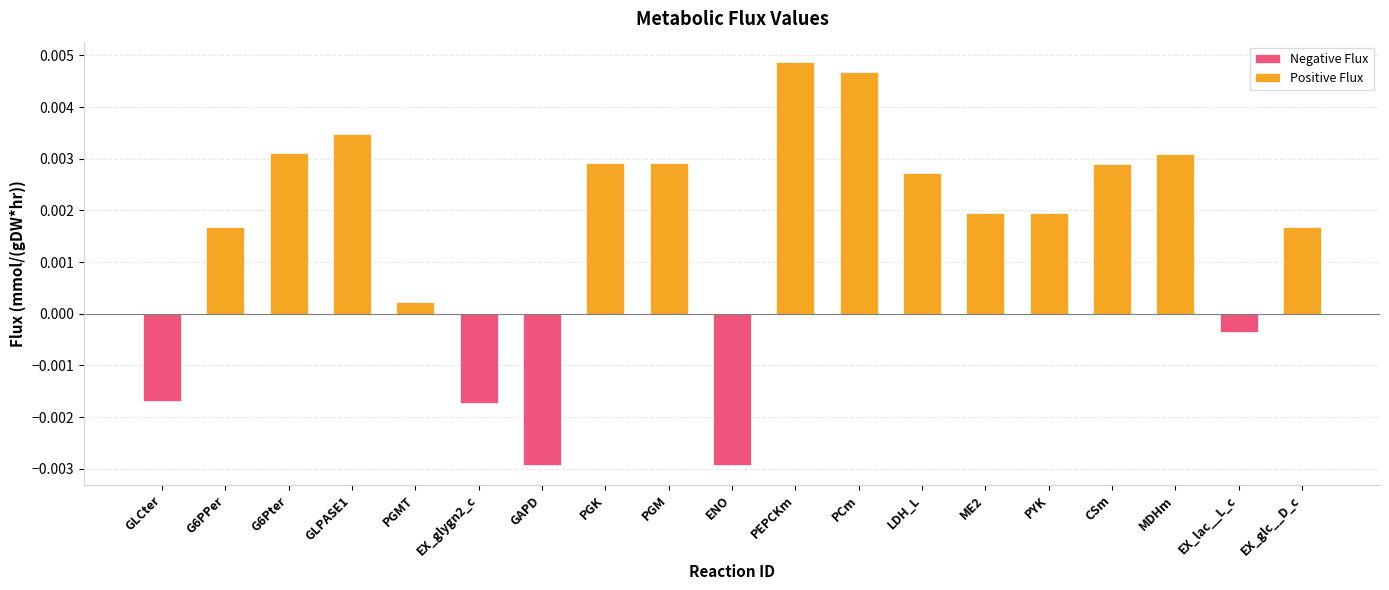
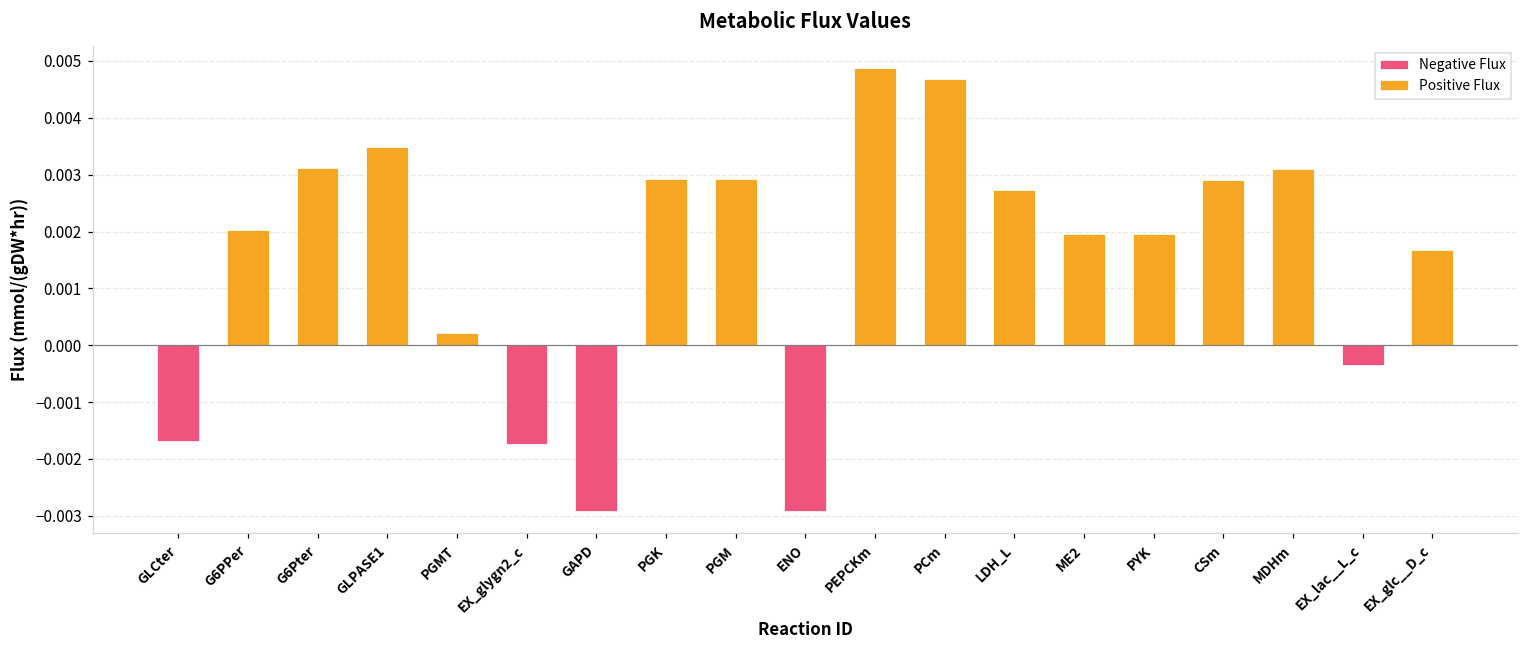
  {
    "GLCter": -0.0017,
-   "G6PPer": 0.0017,
+   "G6PPer": 0.0020,
    "G6Pter": 0.0031,
    "GLPASE1": 0.0035,
    "PGMT": 0.0002,
    "EX_glygn2_c": -0.0017,
    "GAPD": -0.0029,
    "PGK": 0.0029,
    "PGM": 0.0029,
    "ENO": -0.0029,
    "PEPCKm": 0.0049,
    "PCm": 0.0047,
    "LDH_L": 0.0027,
    "ME2": 0.0020,
    "PYK": 0.0020,
    "CSm": 0.0029,
    "MDHm": 0.0031,
    "EX_lac__L_c": -0.0004,
    "EX_glc__D_c": 0.0017
  }
